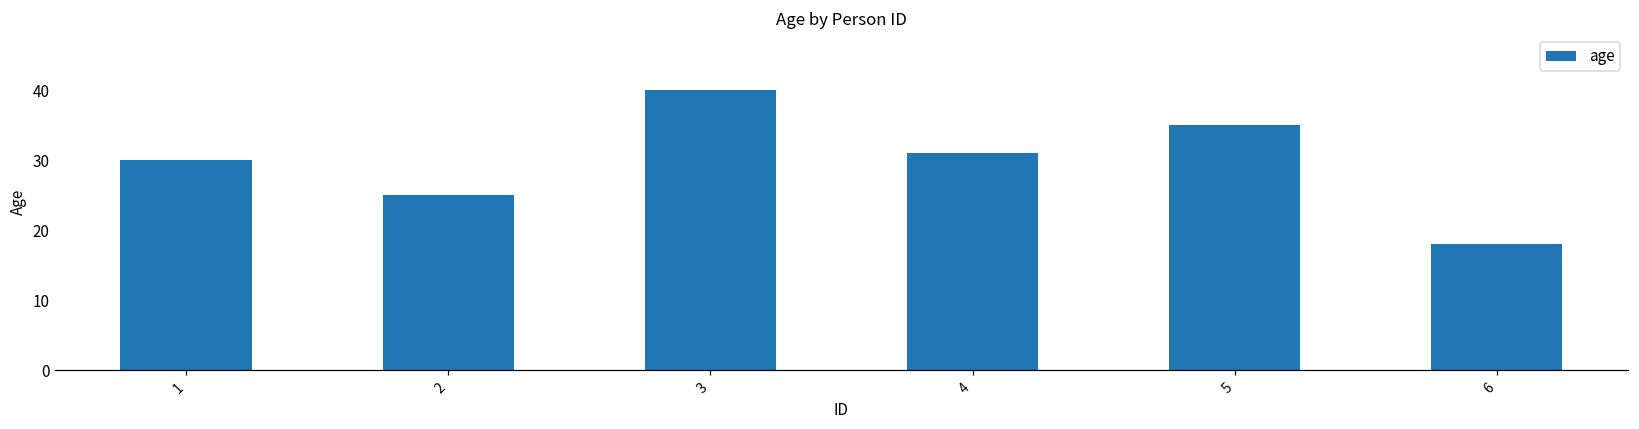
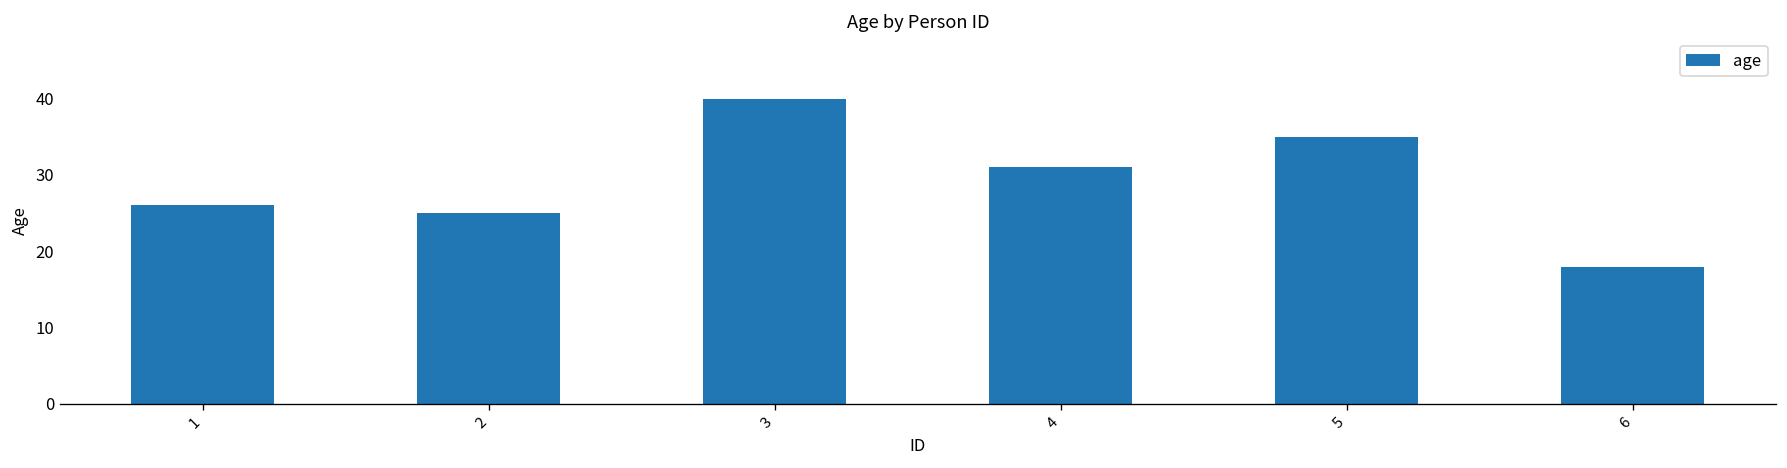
  {
-   "1": 30,
+   "1": 26,
    "2": 25,
    "3": 40,
    "4": 31,
    "5": 35,
    "6": 18
  }
